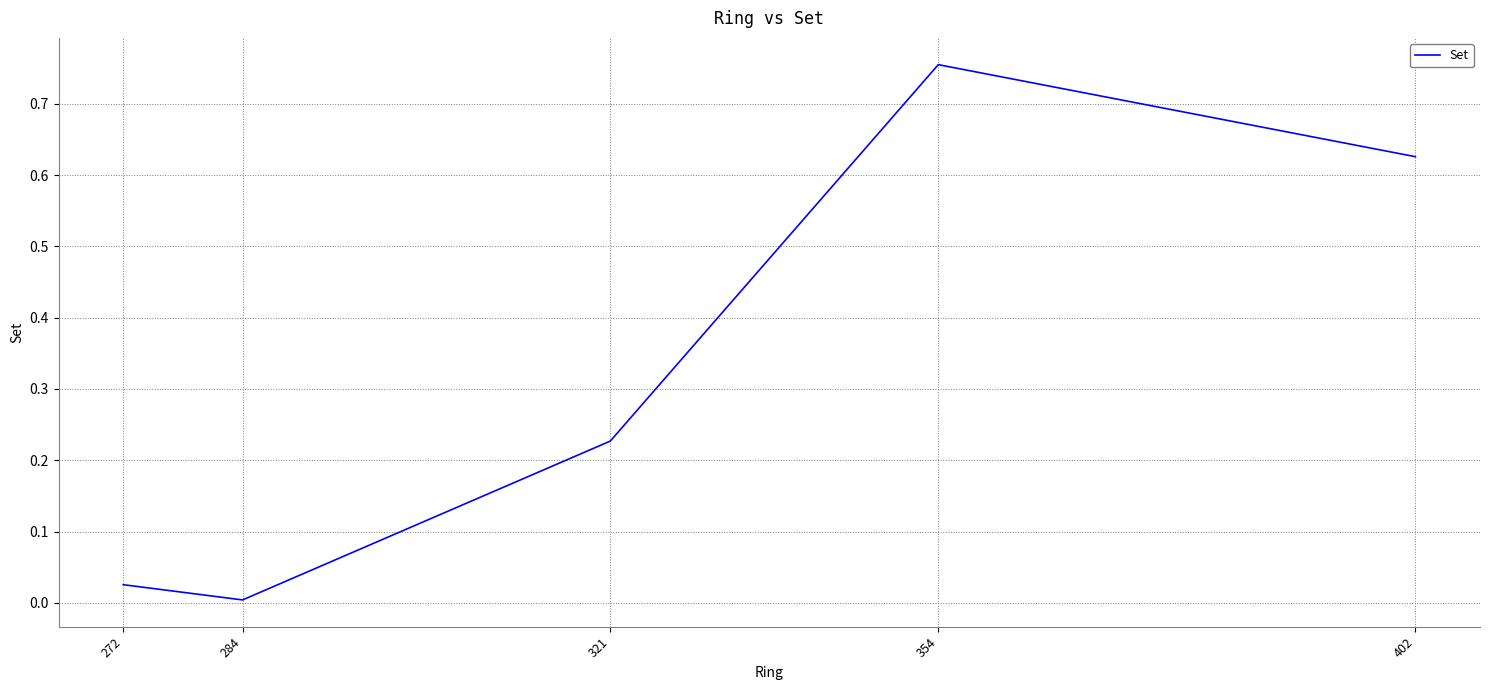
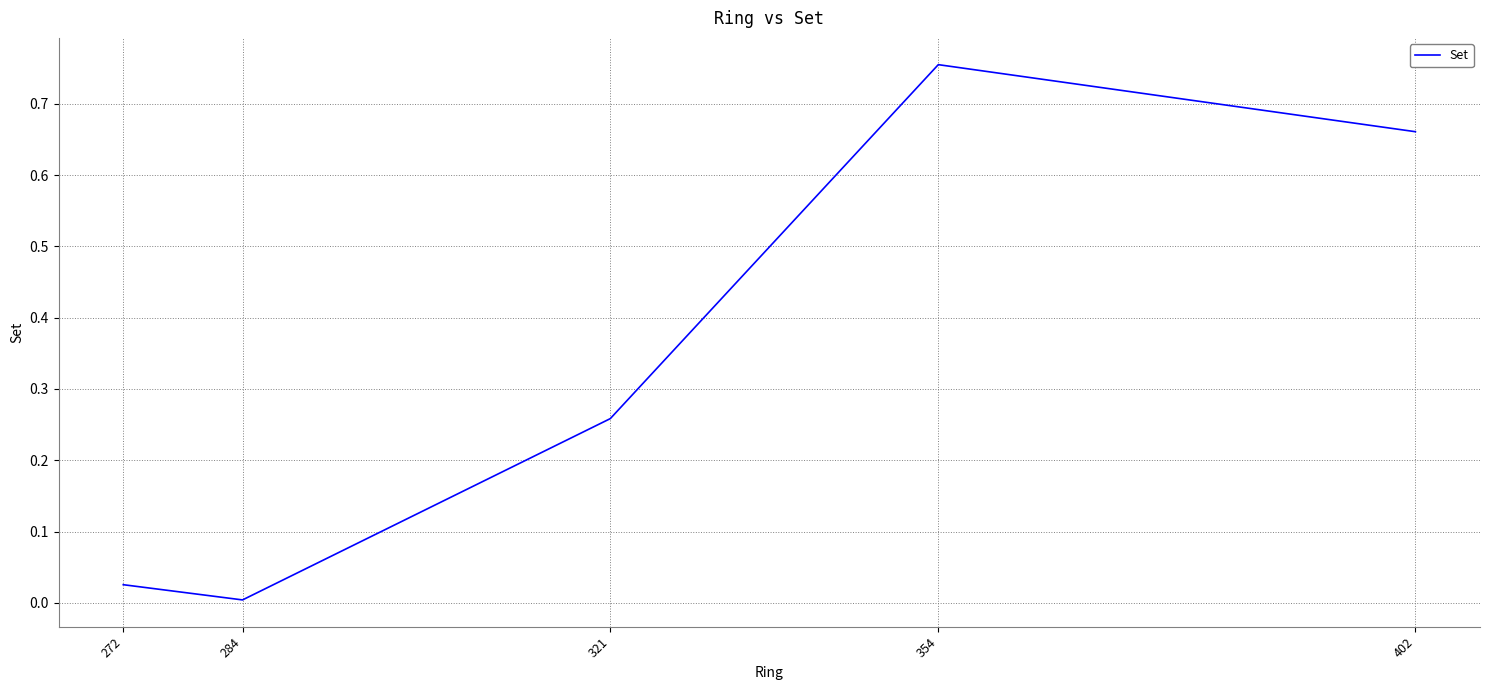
  {
    "272": 0.03,
    "284": 0.00,
-   "321": 0.23,
+   "321": 0.26,
    "354": 0.75,
-   "402": 0.63
+   "402": 0.66
  }
